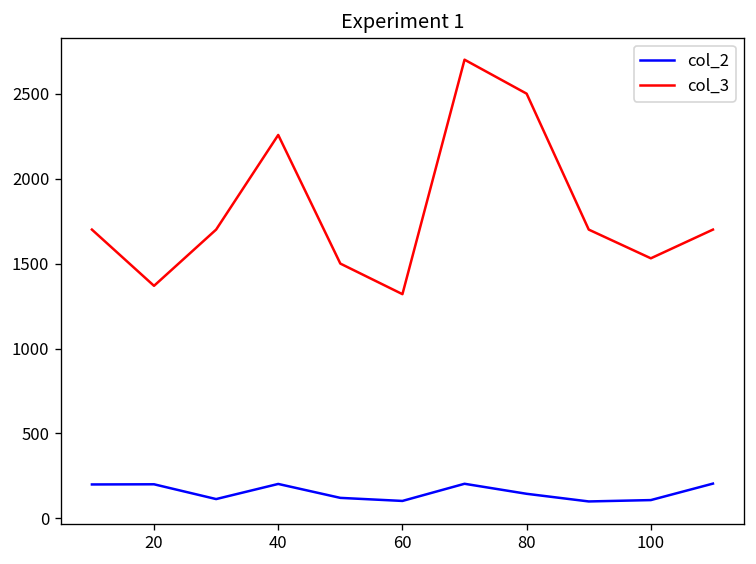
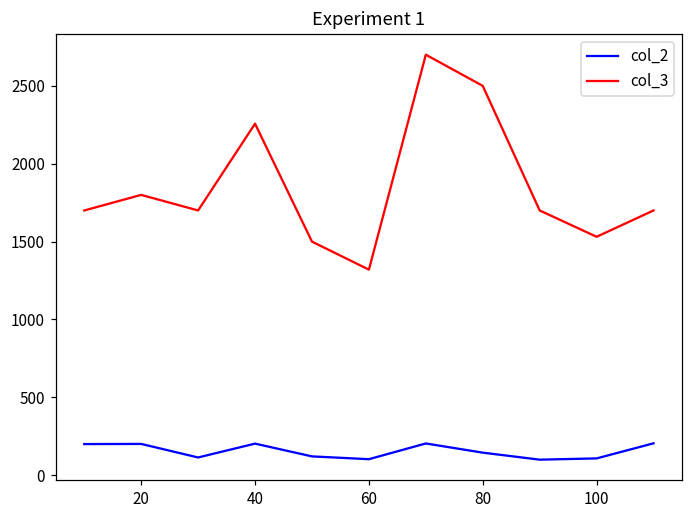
  {
    "col_2": {
      "20": 200,
      "40": 200,
      "60": 100,
      "80": 150,
      "100": 110
    },
    "col_3": {
-     "20": 1370,
+     "20": 1800,
      "40": 2260,
      "60": 1320,
      "80": 2500,
      "100": 1530
    }
  }
